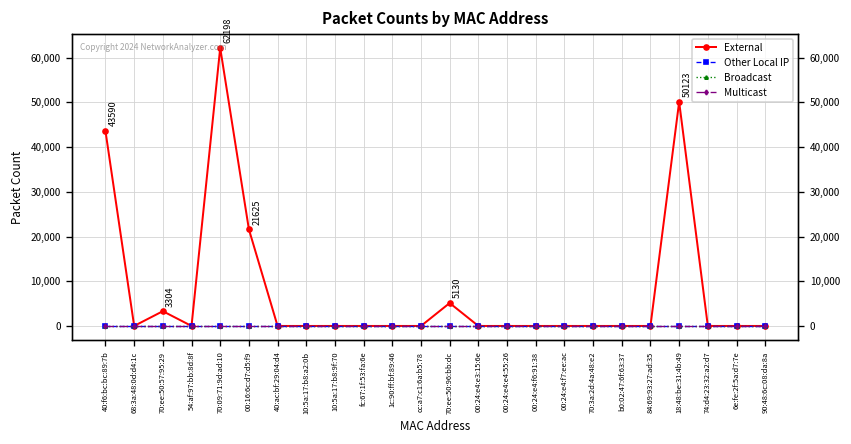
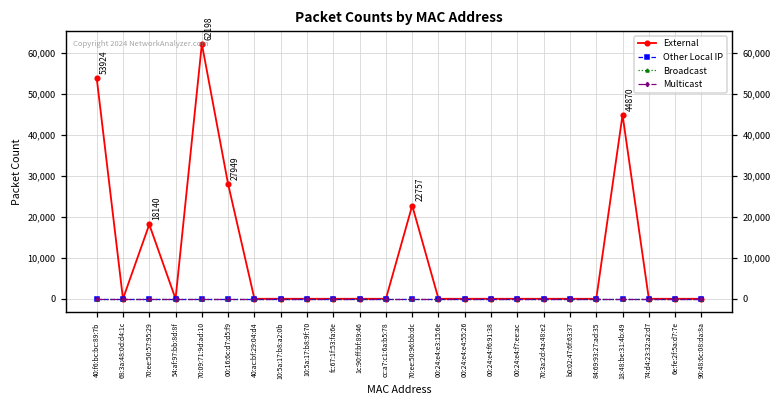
  {
    "External": {
-     "40:f6:bc:bc:89:7b": 43590,
-     "70:ee:50:57:95:29": 3304,
+     "40:f6:bc:bc:89:7b": 53924,
+     "70:ee:50:57:95:29": 18140,
      "70:09:71:9d:ad:10": 62198,
-     "00:16:6c:d7:d5:f9": 21625,
-     "70:ee:50:96:bb:dc": 5130,
-     "18:48:be:31:4b:49": 50123
+     "00:16:6c:d7:d5:f9": 27949,
+     "70:ee:50:96:bb:dc": 22757,
+     "18:48:be:31:4b:49": 44870
    },
    "Multicast": {
      "40:f6:bc:bc:89:7b": 0,
      "70:ee:50:57:95:29": 0,
      "70:09:71:9d:ad:10": 0,
      "00:16:6c:d7:d5:f9": 0,
      "70:ee:50:96:bb:dc": 0,
      "18:48:be:31:4b:49": 0
    }
  }
